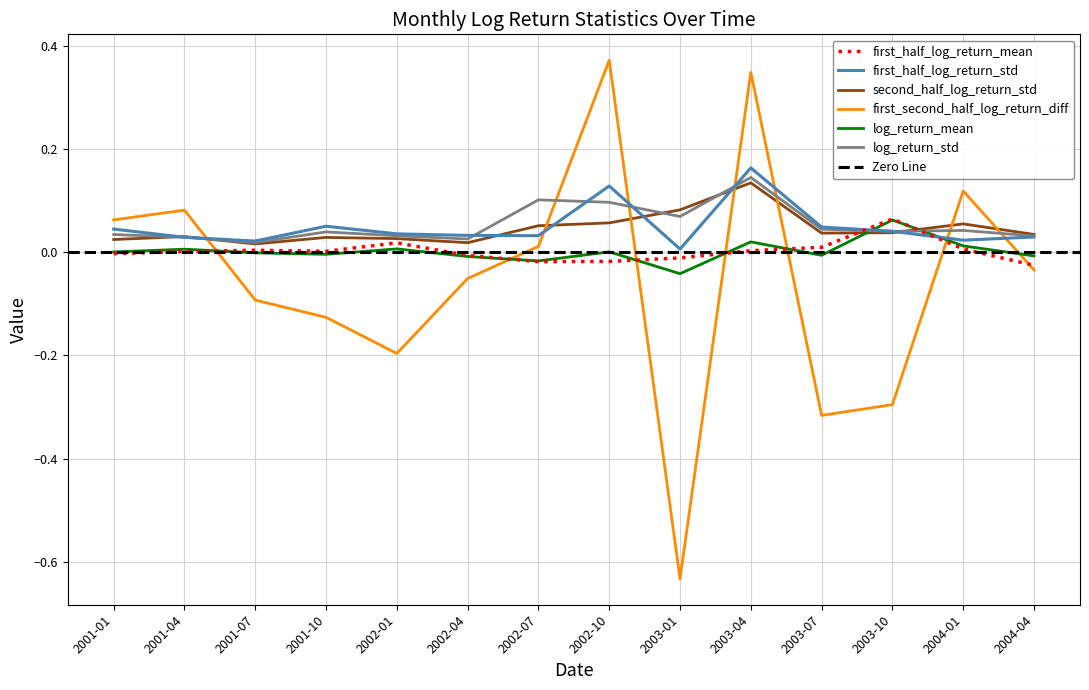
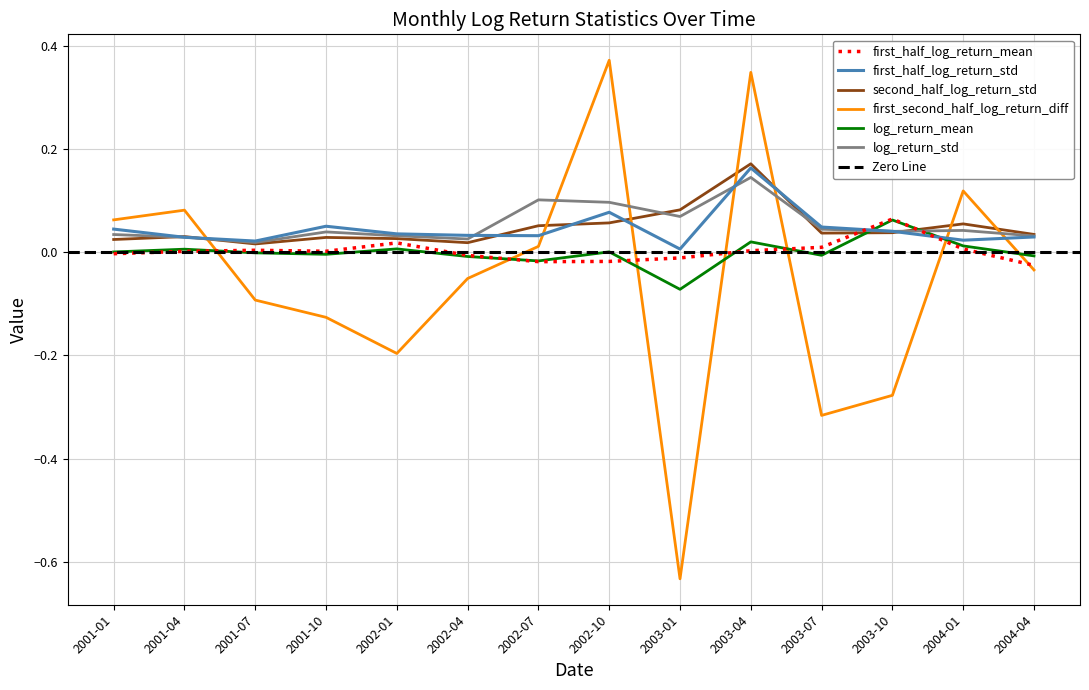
  {
    "first_half_log_return_mean": {
      "2001-07": 0.00,
      "2001-10": 0.00,
      "2002-01": 0.02,
      "2002-10": -0.02,
      "2003-01": -0.01,
      "2003-04": 0.00,
      "2003-07": 0.01,
      "2004-01": 0.01,
      "2004-04": -0.03
    },
    "first_half_log_return_std": {
      "2001-01": 0.04,
      "2001-10": 0.05,
      "2002-04": 0.03,
      "2002-07": 0.03,
-     "2002-10": 0.13,
+     "2002-10": 0.08,
      "2003-01": 0.01,
      "2003-04": 0.16,
      "2004-01": 0.02
    },
    "second_half_log_return_std": {
      "2001-01": 0.02,
      "2001-10": 0.03,
      "2002-01": 0.03,
      "2002-04": 0.02,
      "2002-07": 0.05,
      "2002-10": 0.06,
      "2003-01": 0.08,
-     "2003-04": 0.13,
+     "2003-04": 0.17,
      "2003-07": 0.04,
      "2004-01": 0.05
    },
    "first_second_half_log_return_diff": {
      "2001-01": 0.06,
      "2001-04": 0.08,
      "2001-07": -0.09,
      "2001-10": -0.13,
      "2002-01": -0.20,
      "2002-04": -0.05,
      "2002-07": 0.01,
      "2002-10": 0.37,
      "2003-01": -0.63,
      "2003-04": 0.35,
      "2003-07": -0.32,
-     "2003-10": -0.30,
+     "2003-10": -0.28,
      "2004-01": 0.12,
      "2004-04": -0.03
    },
    "log_return_mean": {
      "2001-07": 0.00,
      "2001-10": 0.00,
      "2002-01": 0.01,
      "2002-10": 0.00,
-     "2003-01": -0.04,
+     "2003-01": -0.07,
      "2003-04": 0.02,
      "2003-07": -0.01,
      "2004-01": 0.01,
      "2004-04": -0.01
    },
    "log_return_std": {
      "2001-01": 0.03,
      "2001-10": 0.04,
      "2002-04": 0.03,
      "2002-07": 0.10,
      "2002-10": 0.10,
      "2003-01": 0.07,
      "2003-04": 0.14,
      "2004-01": 0.04
    }
  }
